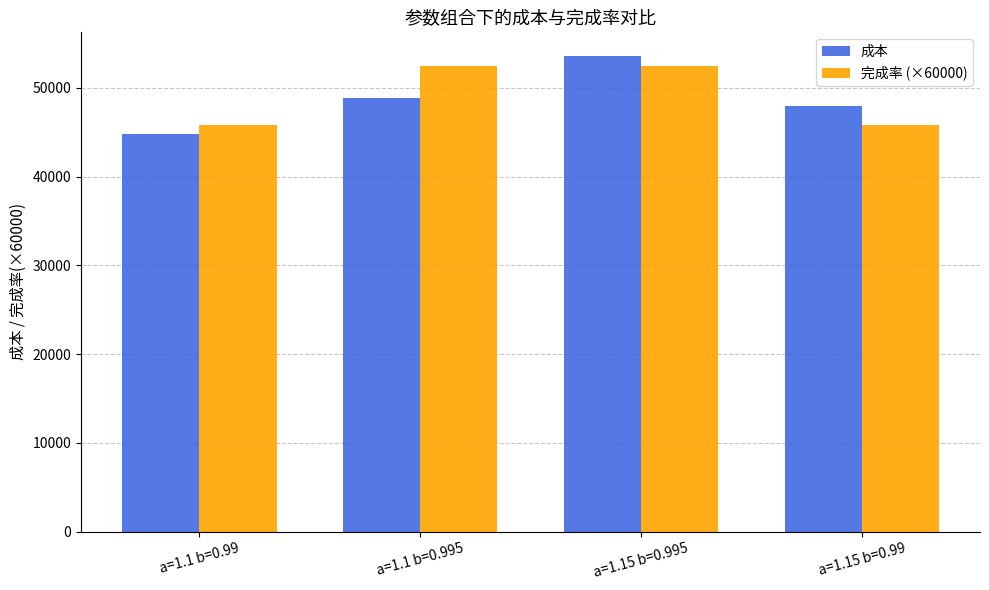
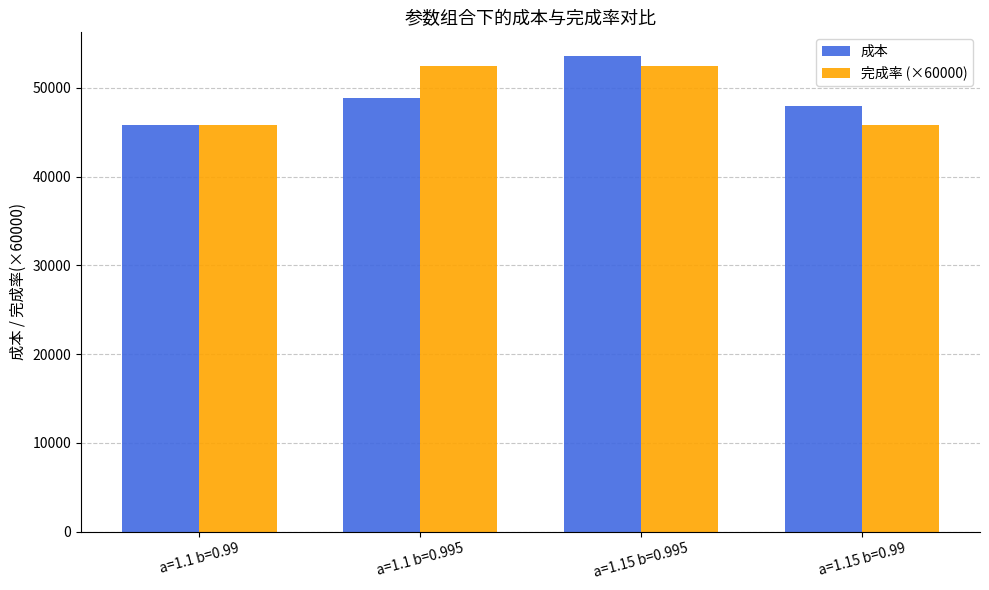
  {
    "成本": {
-     "a=1.1 b=0.99": 45000,
+     "a=1.1 b=0.99": 46000,
      "a=1.1 b=0.995": 49000,
      "a=1.15 b=0.995": 54000,
      "a=1.15 b=0.99": 48000
    },
    "完成率 (×60000)": {
      "a=1.1 b=0.99": 46000,
      "a=1.1 b=0.995": 52000,
      "a=1.15 b=0.995": 52000,
      "a=1.15 b=0.99": 46000
    }
  }
